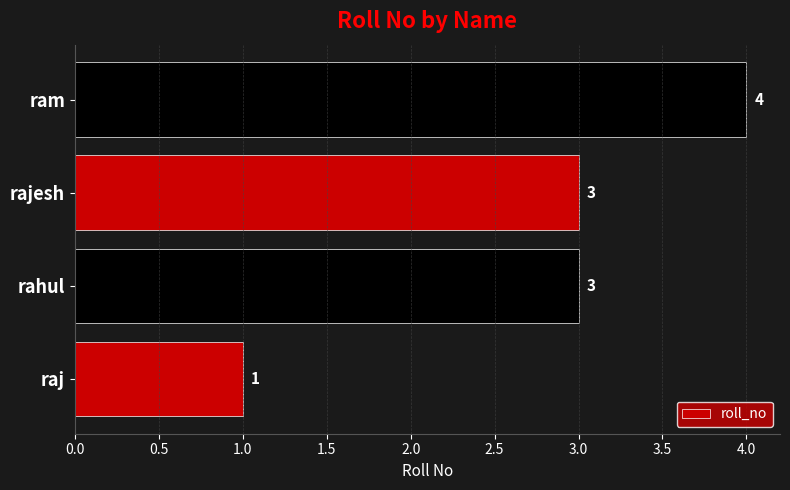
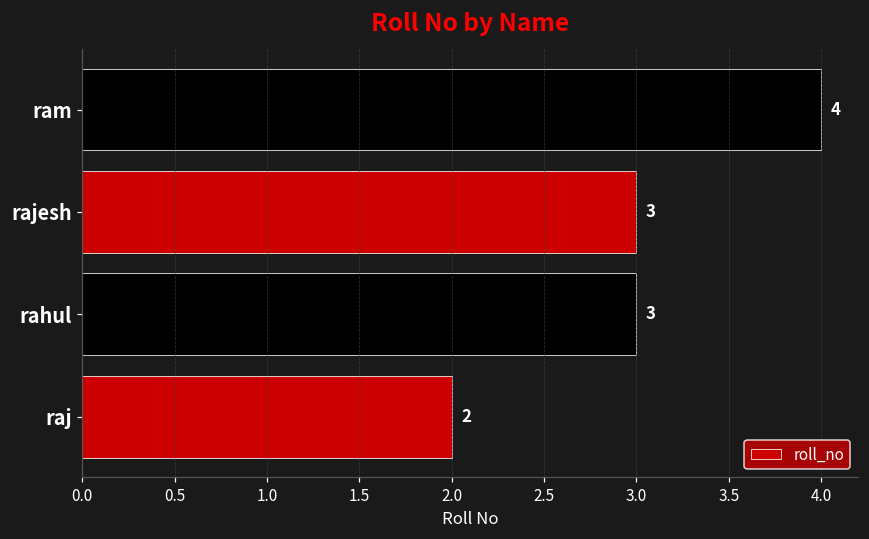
  {
    "ram": 4,
    "rajesh": 3,
    "rahul": 3,
-   "raj": 1
+   "raj": 2
  }
